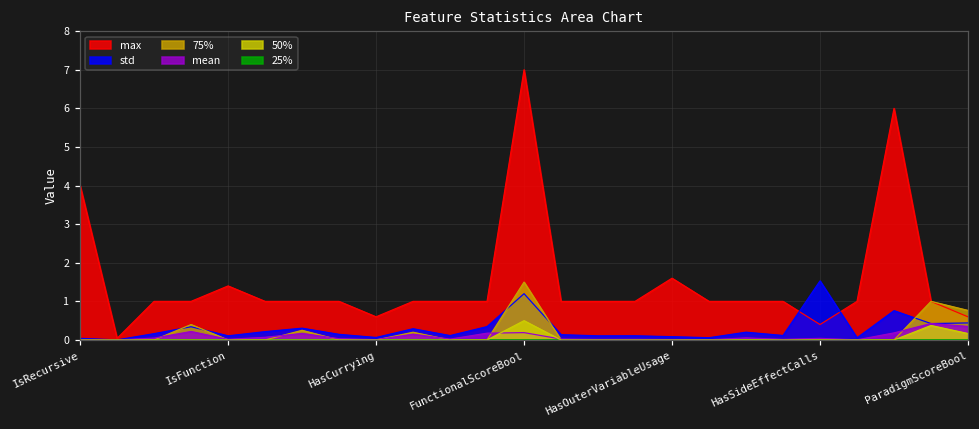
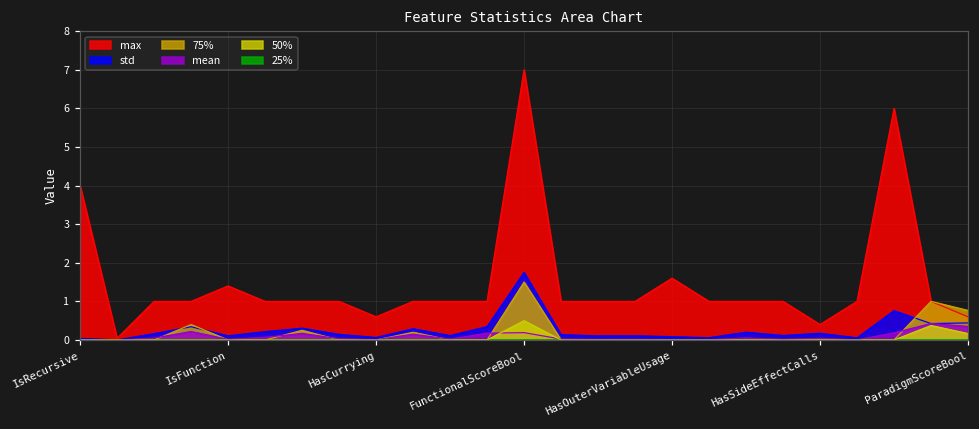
  {
    "max": {
      "IsRecursive": 4.0,
      "IsFunction": 1.4,
      "HasCurrying": 0.6,
      "FunctionalScoreBool": 7.0,
      "HasOuterVariableUsage": 1.6,
      "HasSideEffectCalls": 0.4,
      "ParadigmScoreBool": 0.6
    },
    "std": {
      "IsFunction": 0.1,
-     "FunctionalScoreBool": 1.2,
+     "FunctionalScoreBool": 1.7,
      "HasOuterVariableUsage": 0.1,
-     "HasSideEffectCalls": 1.5,
+     "HasSideEffectCalls": 0.2,
      "ParadigmScoreBool": 0.4
    },
    "mean": {
      "FunctionalScoreBool": 0.2,
      "ParadigmScoreBool": 0.3
    },
    "25%": {
      "FunctionalScoreBool": 0.0,
      "ParadigmScoreBool": 0.0
    }
  }
